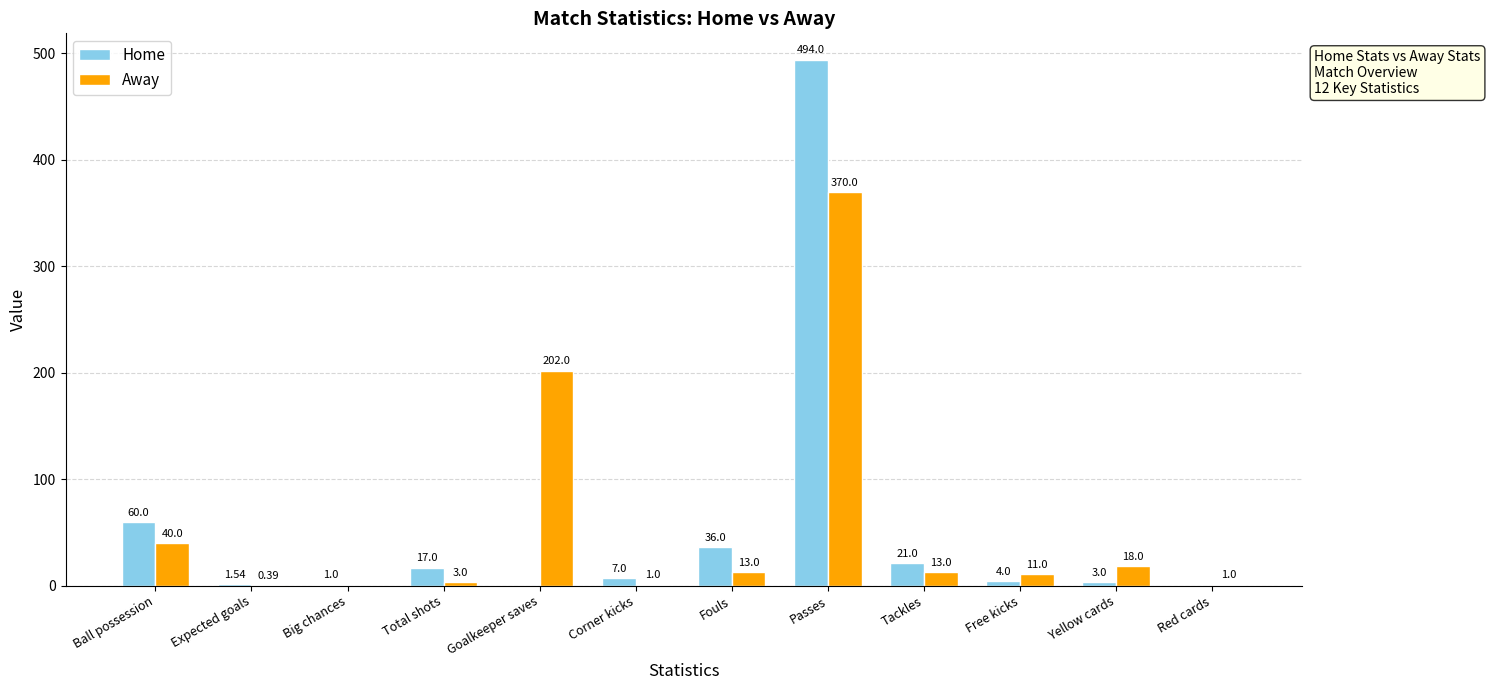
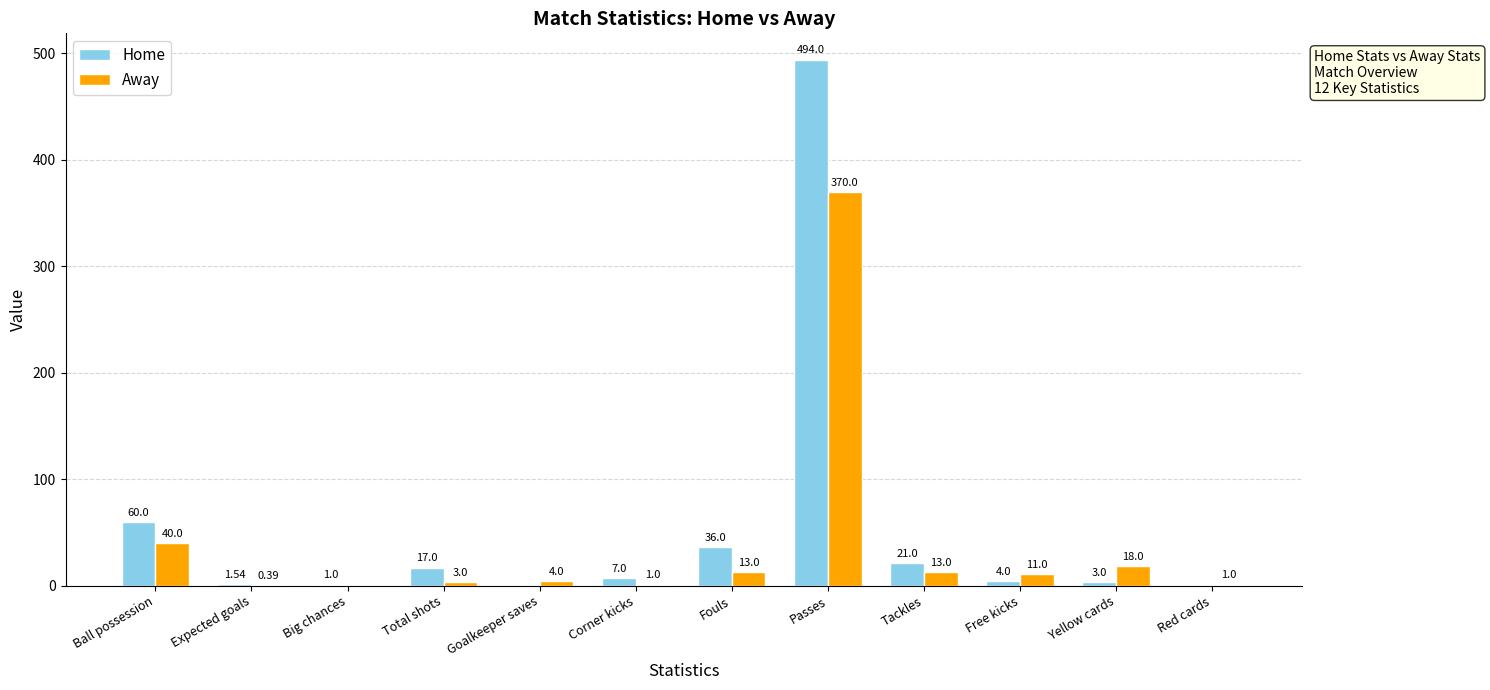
  {
    "Home": {
      "Ball possession": 60.0,
      "Expected goals": 1.54,
      "Big chances": 1.0,
      "Total shots": 17.0,
      "Corner kicks": 7.0,
      "Fouls": 36.0,
      "Passes": 494.0,
      "Tackles": 21.0,
      "Free kicks": 4.0,
      "Yellow cards": 3.0
    },
    "Away": {
      "Ball possession": 40.0,
      "Expected goals": 0.39,
      "Total shots": 3.0,
-     "Goalkeeper saves": 202.0,
+     "Goalkeeper saves": 4.0,
      "Corner kicks": 1.0,
      "Fouls": 13.0,
      "Passes": 370.0,
      "Tackles": 13.0,
      "Free kicks": 11.0,
      "Yellow cards": 18.0,
      "Red cards": 1.0
    }
  }
